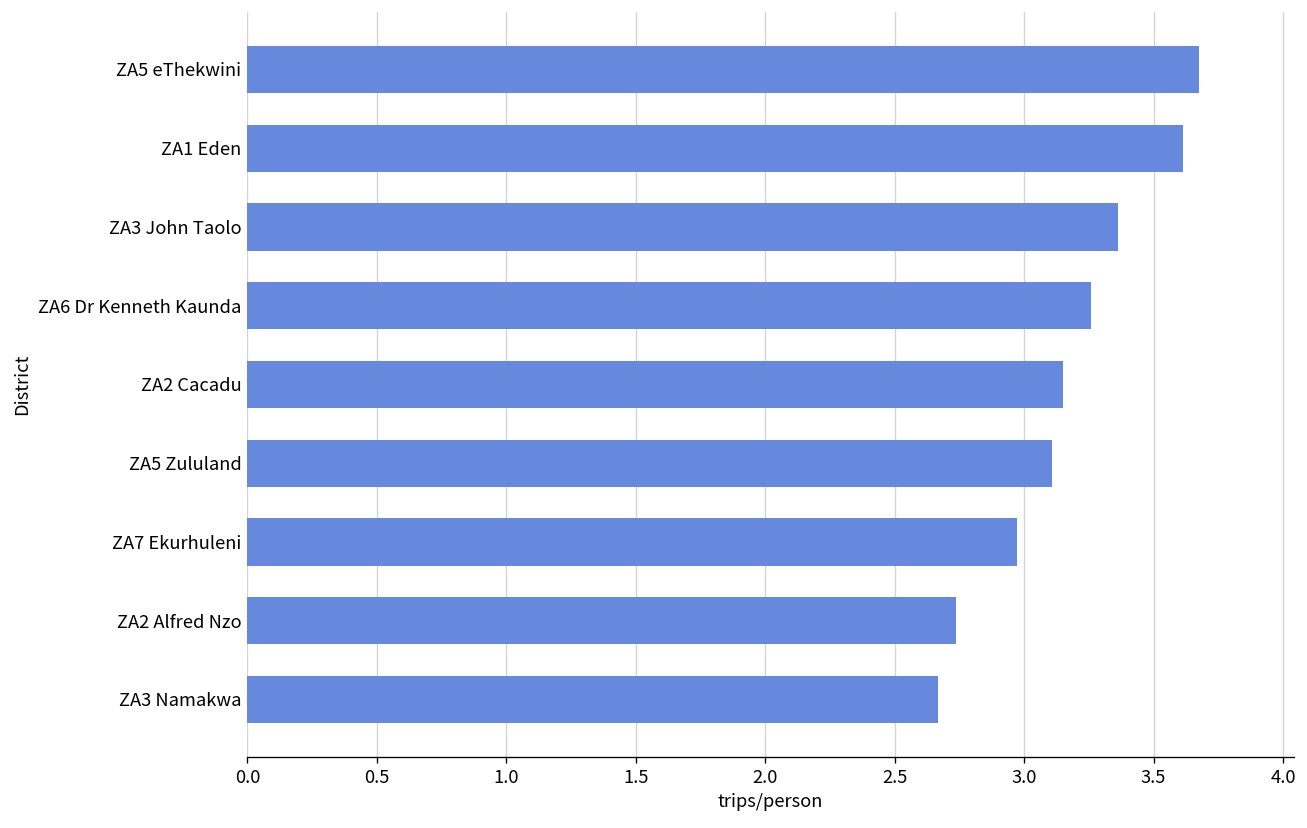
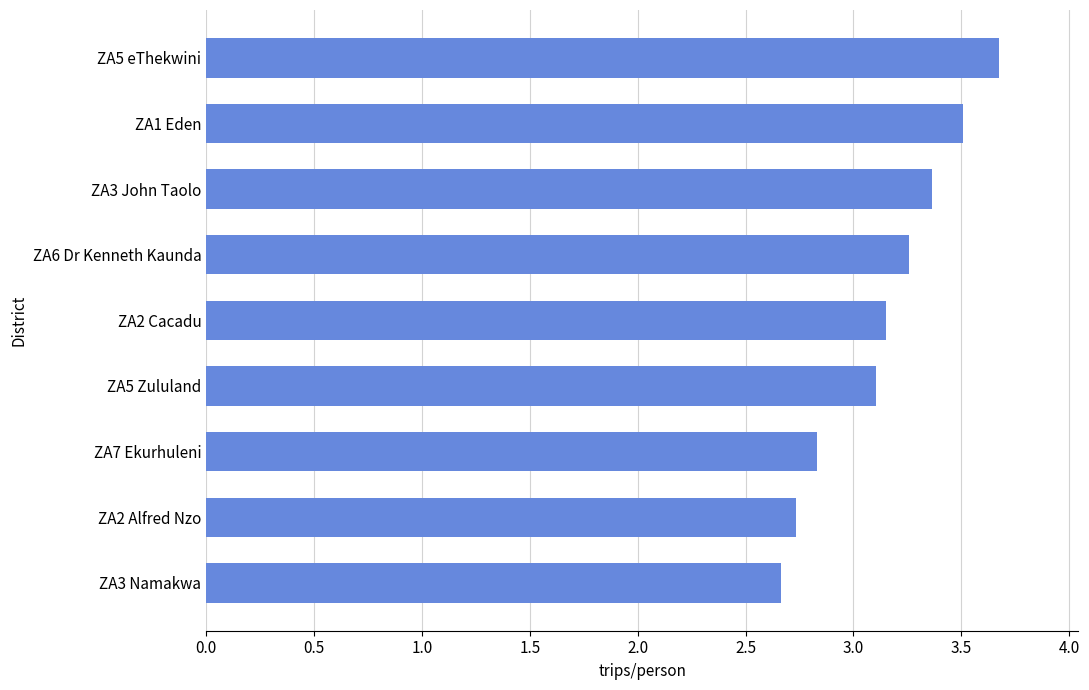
  {
    "ZA5 eThekwini": 3.67,
-   "ZA1 Eden": 3.61,
+   "ZA1 Eden": 3.51,
    "ZA3 John Taolo": 3.36,
    "ZA6 Dr Kenneth Kaunda": 3.26,
    "ZA2 Cacadu": 3.15,
    "ZA5 Zululand": 3.11,
-   "ZA7 Ekurhuleni": 2.97,
+   "ZA7 Ekurhuleni": 2.83,
    "ZA2 Alfred Nzo": 2.74,
    "ZA3 Namakwa": 2.67
  }
